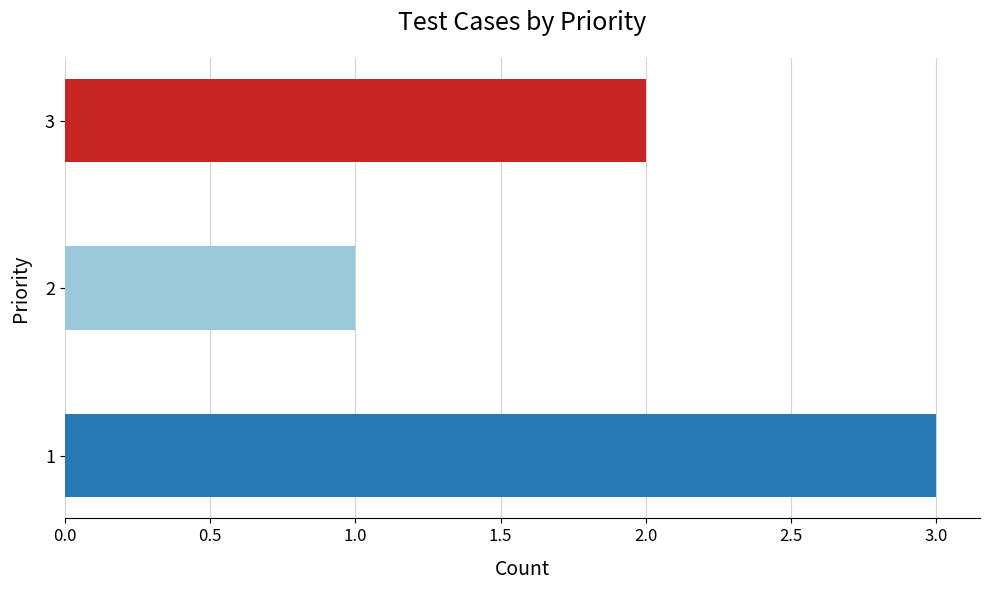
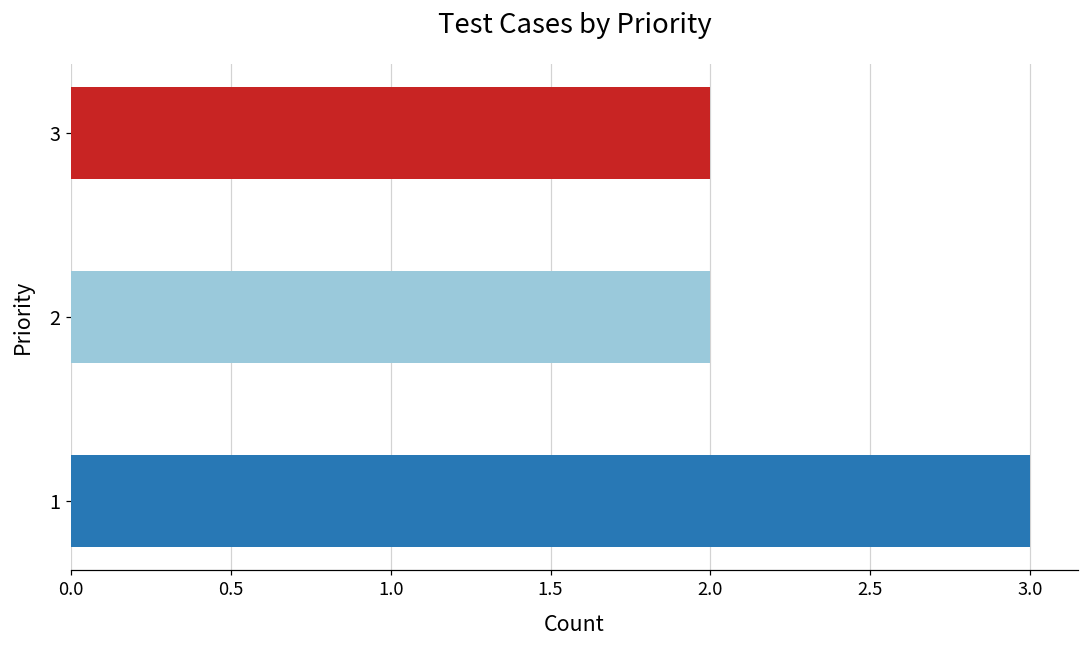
  {
    "3": 2,
-   "2": 1,
+   "2": 2,
    "1": 3
  }
